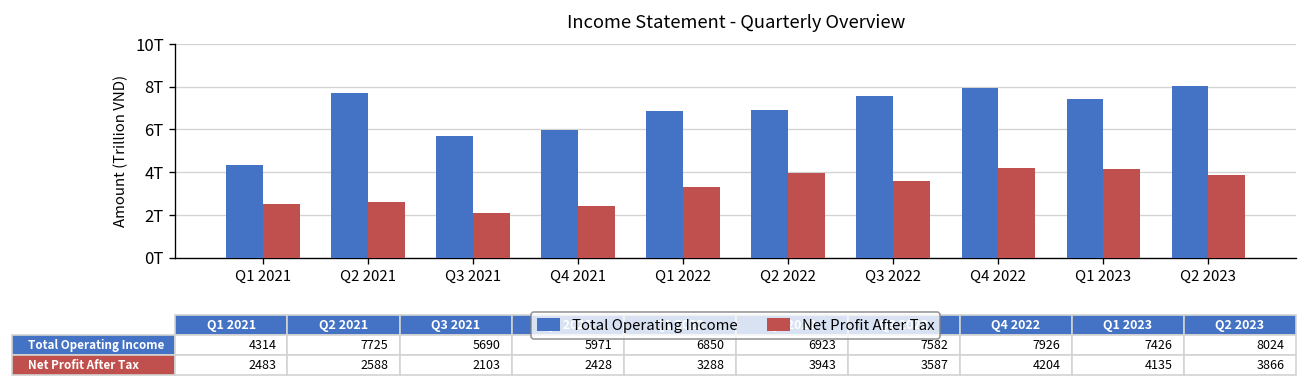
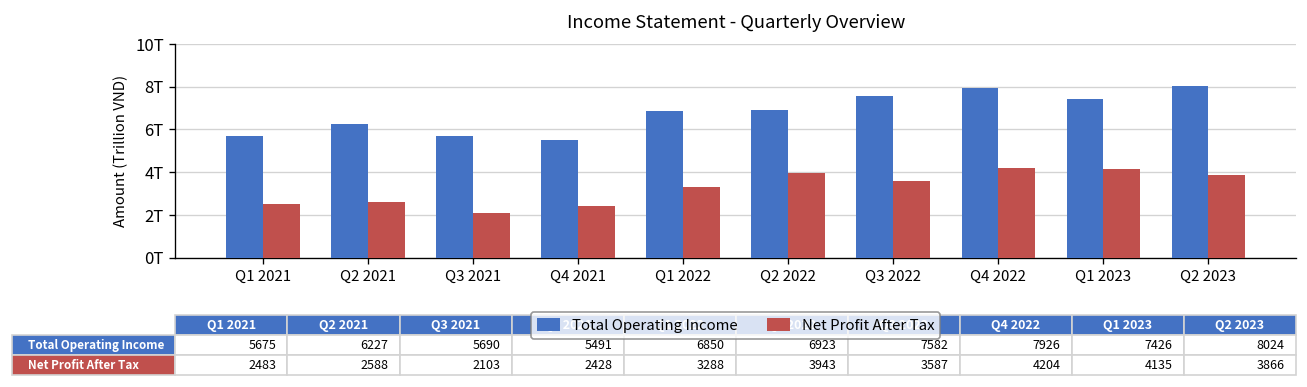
  {
    "Total Operating Income": {
-     "Q1 2021": "4314",
-     "Q2 2021": "7725",
-     "Q4 2021": "5971"
+     "Q1 2021": "5675",
+     "Q2 2021": "6227",
+     "Q4 2021": "5491"
    },
    "Net Profit After Tax": {
      "Q1 2021": "2.5T",
      "Q2 2021": "2.6T",
      "Q3 2021": "2.1T",
      "Q4 2021": "2.4T",
      "Q1 2022": "3.3T",
      "Q2 2022": "3.9T",
      "Q3 2022": "3.6T",
      "Q4 2022": "4.2T",
      "Q1 2023": "4.1T",
      "Q2 2023": "3.9T"
    }
  }
